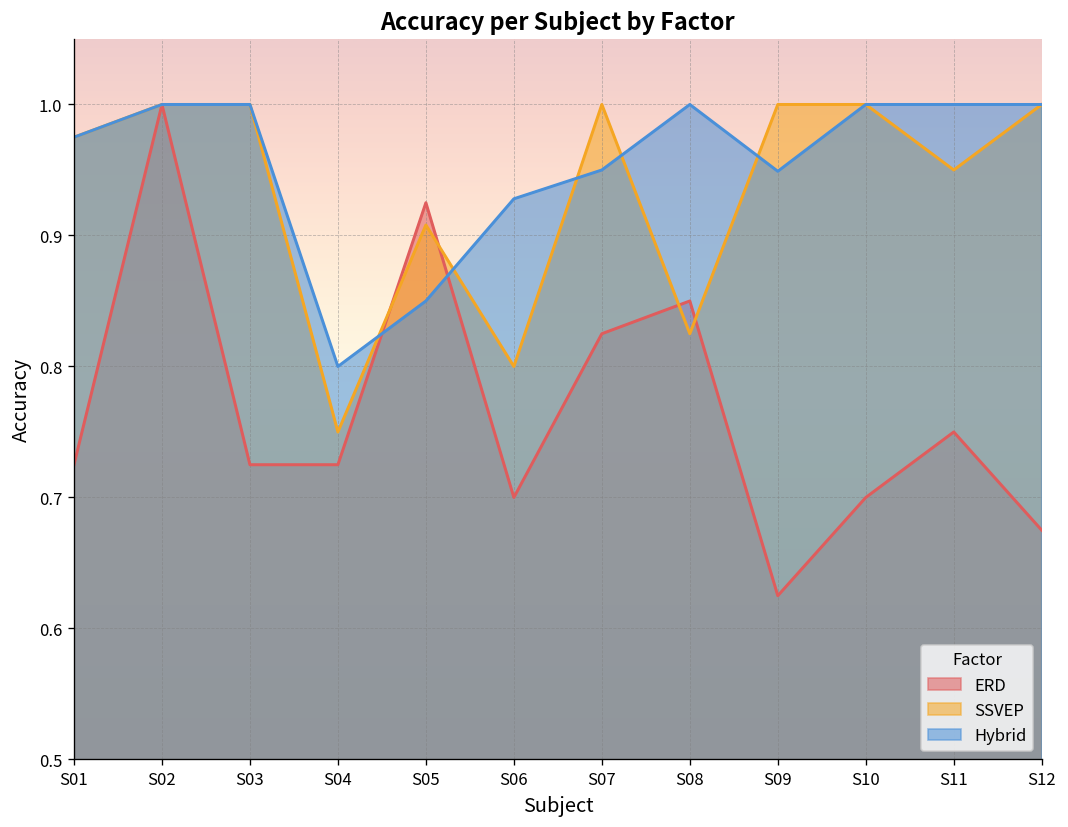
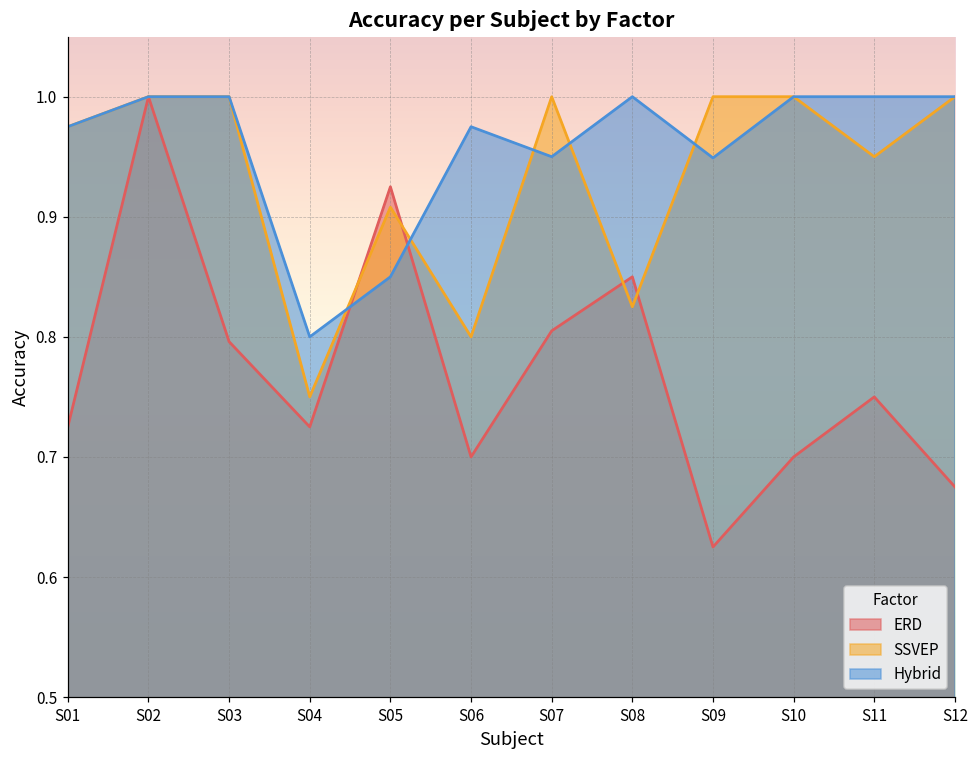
  {
    "ERD": {
      "S01": 0.725,
-     "S03": 0.725,
+     "S03": 0.796,
      "S04": 0.725,
      "S05": 0.925,
      "S06": 0.700,
-     "S07": 0.825,
+     "S07": 0.805,
      "S08": 0.850,
      "S09": 0.625,
      "S10": 0.700,
      "S11": 0.750,
      "S12": 0.675
    },
    "SSVEP": {
      "S04": 0.750,
      "S05": 0.908,
      "S06": 0.800,
      "S07": 1.000,
      "S08": 0.825,
      "S09": 1.000,
      "S11": 0.950
    },
    "Hybrid": {
      "S04": 0.800,
      "S05": 0.850,
-     "S06": 0.928,
+     "S06": 0.975,
      "S07": 0.950,
      "S08": 1.000,
      "S09": 0.949,
      "S11": 1.000
    }
  }
